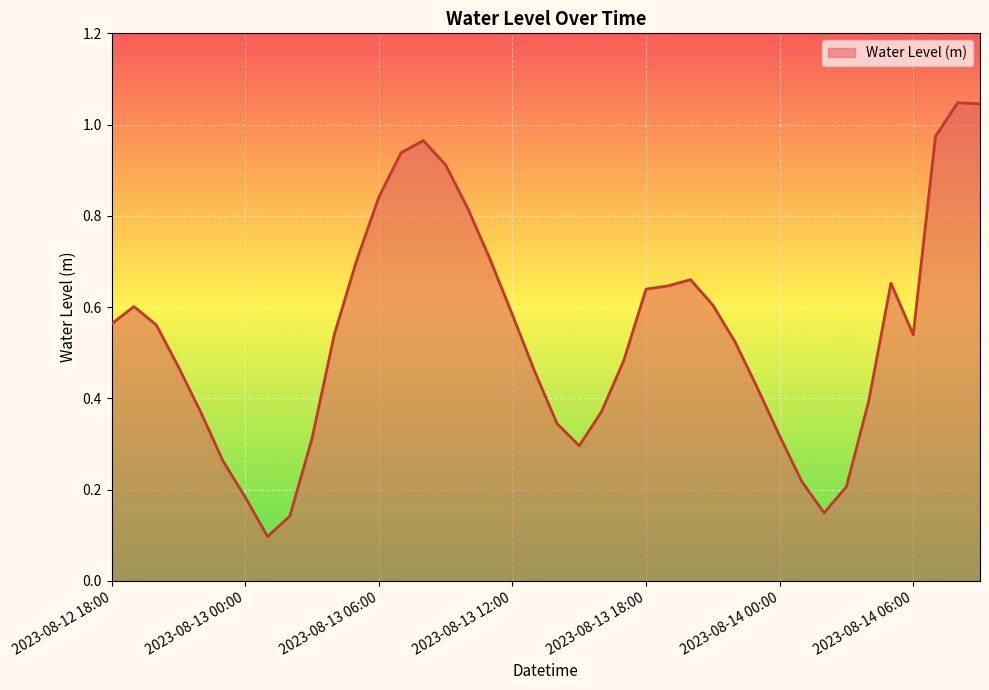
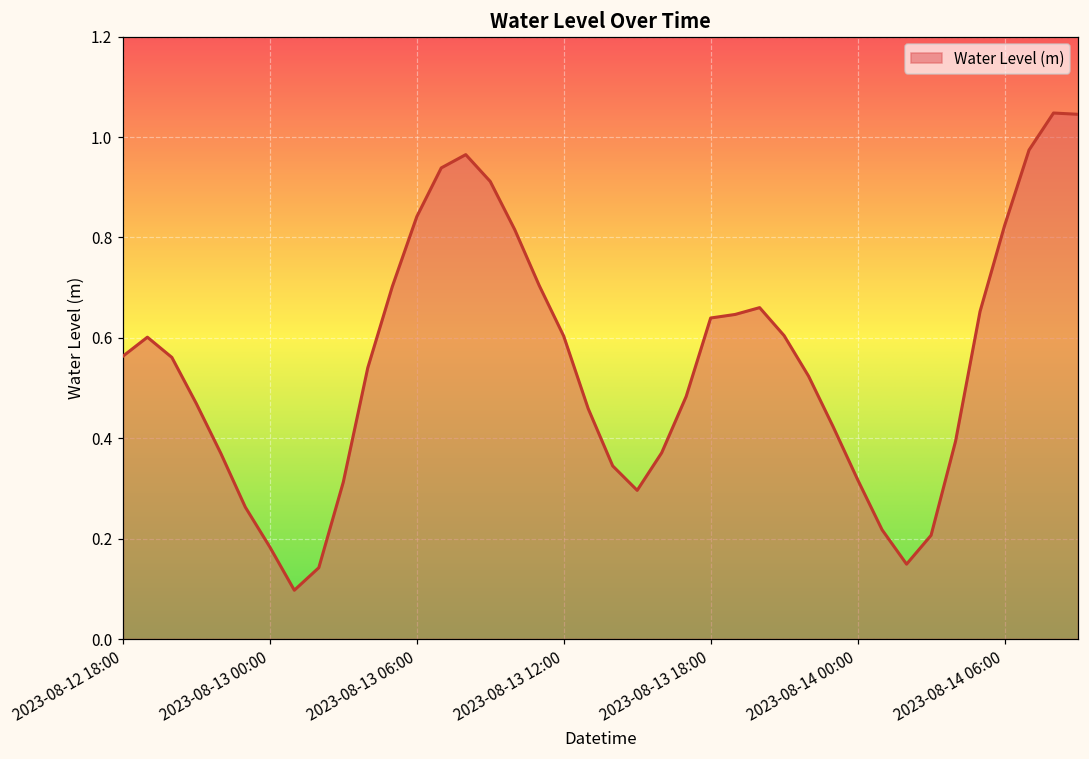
  {
    "2023-08-12 18:00": 0.56,
    "2023-08-13 00:00": 0.18,
    "2023-08-13 06:00": 0.84,
-   "2023-08-13 12:00": 0.58,
+   "2023-08-13 12:00": 0.60,
    "2023-08-13 18:00": 0.64,
    "2023-08-14 00:00": 0.32,
-   "2023-08-14 06:00": 0.54
+   "2023-08-14 06:00": 0.82
  }
